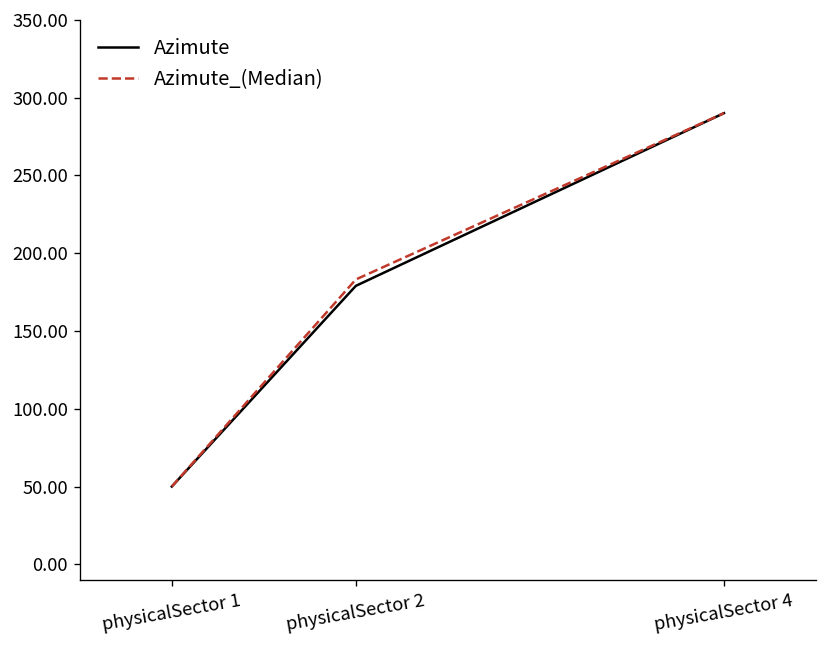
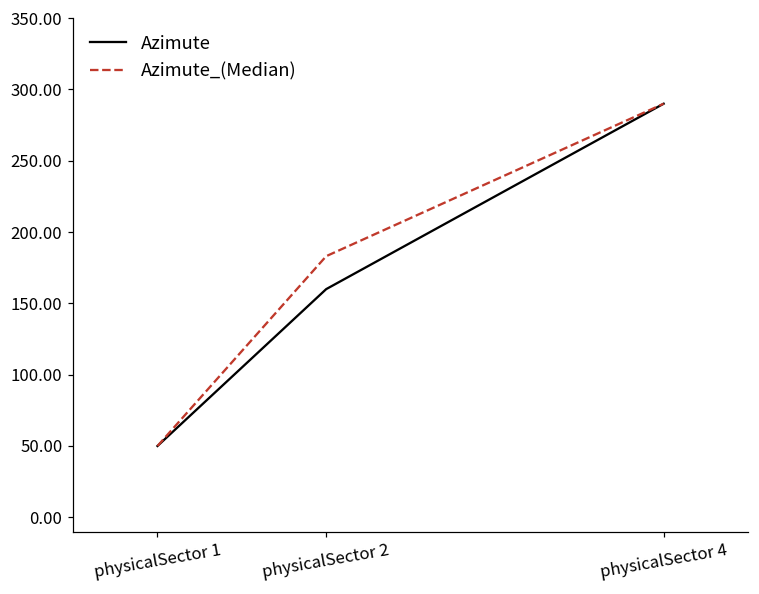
  {
    "Azimute": {
-     "physicalSector 2": 179
+     "physicalSector 2": 160
    },
    "Azimute_(Median)": {
      "physicalSector 2": 183
    }
  }
